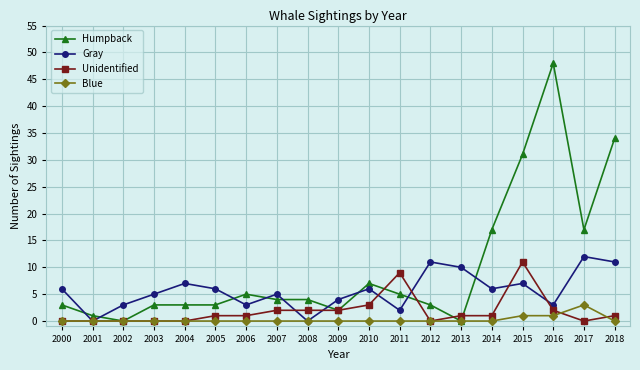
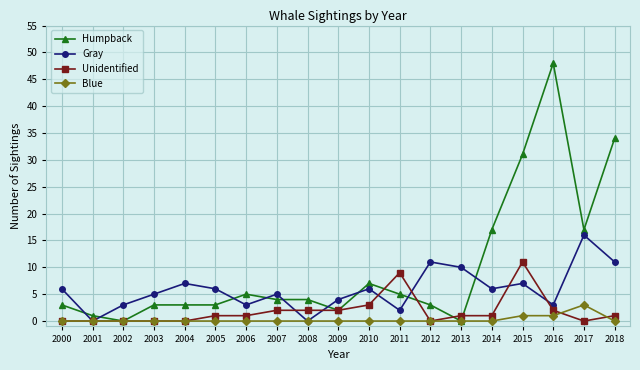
  {
    "Humpback": {
      "2000": 3,
      "2001": 1,
      "2003": 3,
      "2004": 3,
      "2005": 3,
      "2006": 5,
      "2007": 4,
      "2008": 4,
      "2010": 7,
      "2011": 5,
      "2012": 3,
      "2014": 17,
      "2015": 31,
      "2016": 48,
      "2017": 17,
      "2018": 34
    },
    "Gray": {
      "2000": 6,
      "2002": 3,
      "2003": 5,
      "2004": 7,
      "2005": 6,
      "2006": 3,
      "2007": 5,
      "2009": 4,
      "2010": 6,
      "2011": 2,
      "2012": 11,
      "2013": 10,
      "2014": 6,
      "2015": 7,
      "2016": 3,
-     "2017": 12,
+     "2017": 16,
      "2018": 11
    },
    "Unidentified": {
      "2005": 1,
      "2006": 1,
      "2007": 2,
      "2008": 2,
      "2010": 3,
      "2011": 9,
      "2013": 1,
      "2014": 1,
      "2015": 11,
      "2016": 2,
      "2017": 0,
      "2018": 1
    },
    "Blue": {
      "2005": 0,
      "2006": 0,
      "2007": 0,
      "2009": 0,
      "2010": 0,
      "2011": 0,
      "2014": 0,
      "2015": 1,
      "2016": 1,
      "2017": 3,
      "2018": 0
    }
  }
